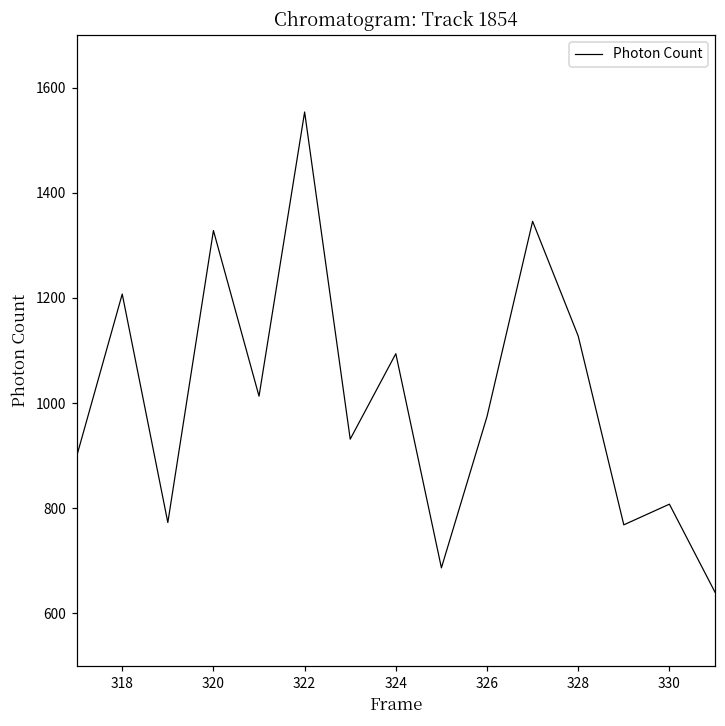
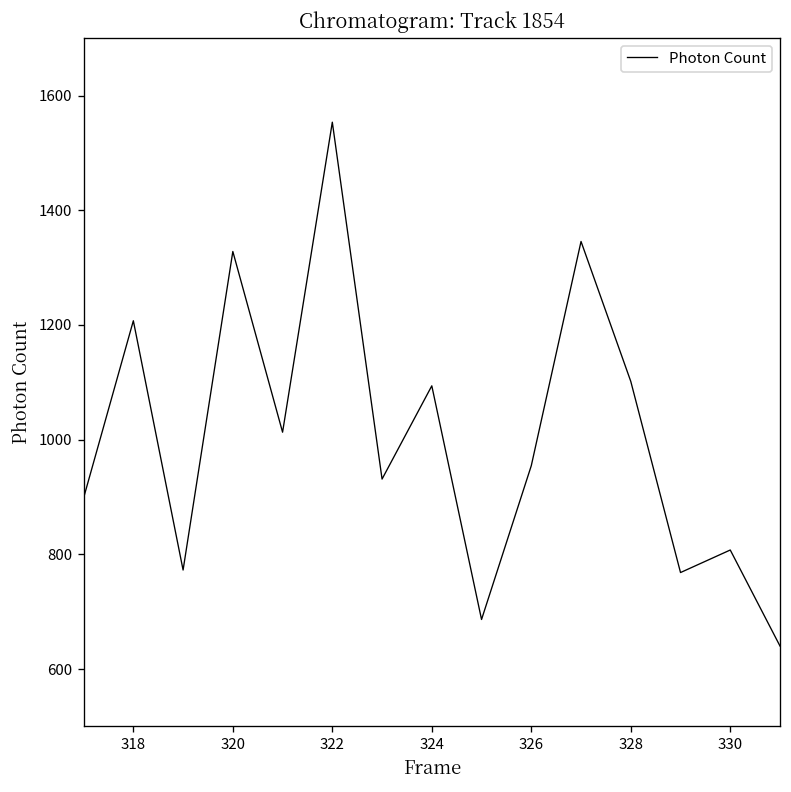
  {
    "318": 1210,
    "320": 1330,
    "322": 1550,
    "324": 1090,
-   "326": 970,
-   "328": 1130,
+   "326": 950,
+   "328": 1100,
    "330": 810
  }
